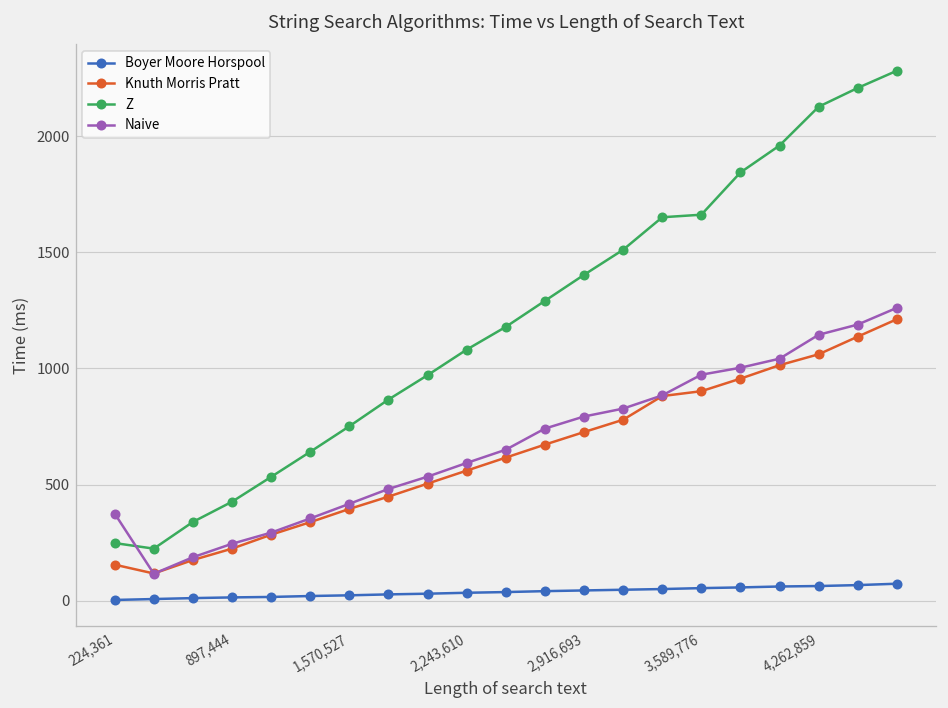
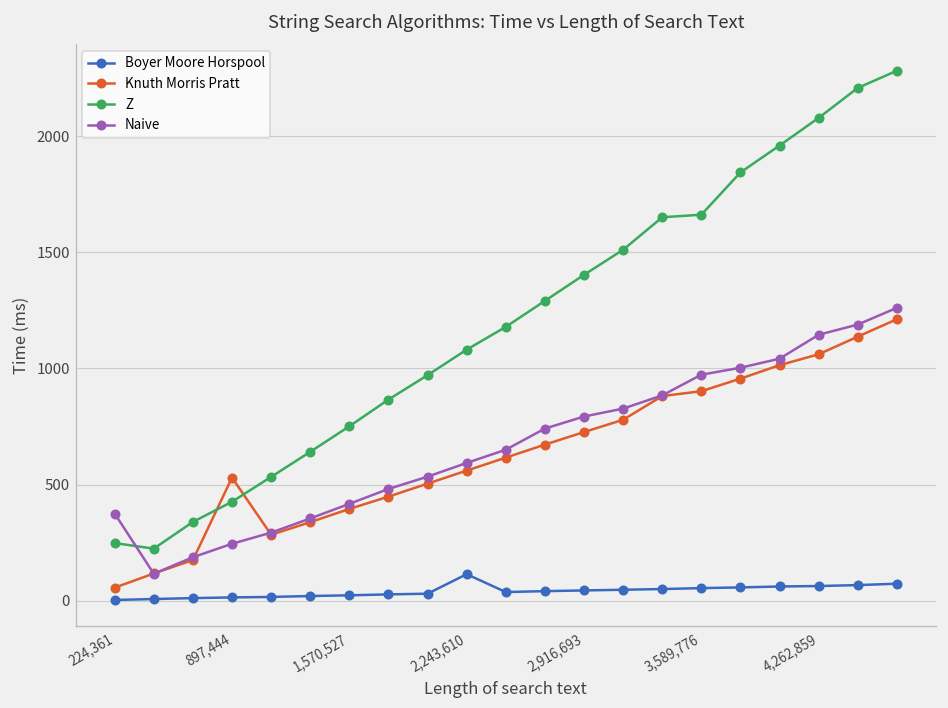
  {
    "Boyer Moore Horspool": {
      "224,361": 0,
      "897,444": 10,
      "1,570,527": 20,
-     "2,243,610": 30,
+     "2,243,610": 110,
      "2,916,693": 40,
      "3,589,776": 50,
      "4,262,859": 60
    },
    "Knuth Morris Pratt": {
-     "224,361": 160,
-     "897,444": 220,
+     "224,361": 60,
+     "897,444": 530,
      "1,570,527": 400,
      "2,243,610": 560,
      "2,916,693": 730,
      "3,589,776": 900,
      "4,262,859": 1060
    },
    "Z": {
      "224,361": 250,
      "897,444": 430,
      "1,570,527": 750,
      "2,243,610": 1080,
      "2,916,693": 1400,
      "3,589,776": 1660,
-     "4,262,859": 2130
+     "4,262,859": 2080
    },
    "Naive": {
      "224,361": 380,
      "897,444": 250,
      "1,570,527": 420,
      "2,243,610": 590,
      "2,916,693": 790,
      "3,589,776": 970,
      "4,262,859": 1150
    }
  }
